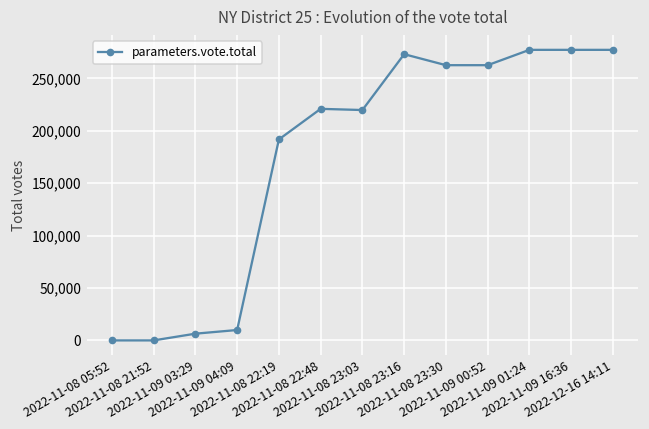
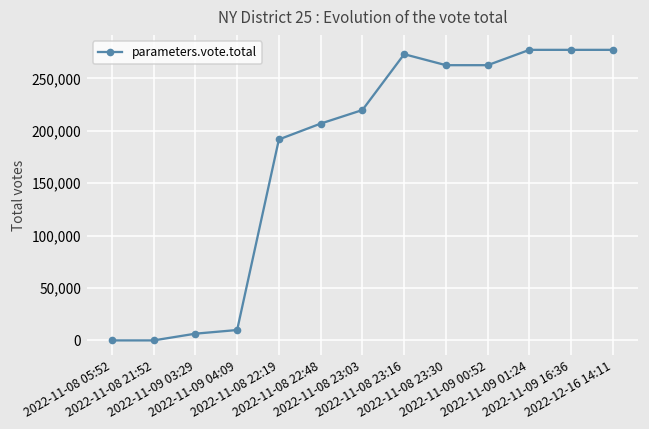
  {
    "2022-11-08 05:52": "0",
    "2022-11-08 21:52": "0",
    "2022-11-09 03:29": "10,000",
    "2022-11-09 04:09": "10,000",
    "2022-11-08 22:19": "190,000",
-   "2022-11-08 22:48": "220,000",
+   "2022-11-08 22:48": "210,000",
    "2022-11-08 23:03": "220,000",
    "2022-11-08 23:16": "270,000",
    "2022-11-08 23:30": "260,000",
    "2022-11-09 00:52": "260,000",
    "2022-11-09 01:24": "280,000",
    "2022-11-09 16:36": "280,000",
    "2022-12-16 14:11": "280,000"
  }
